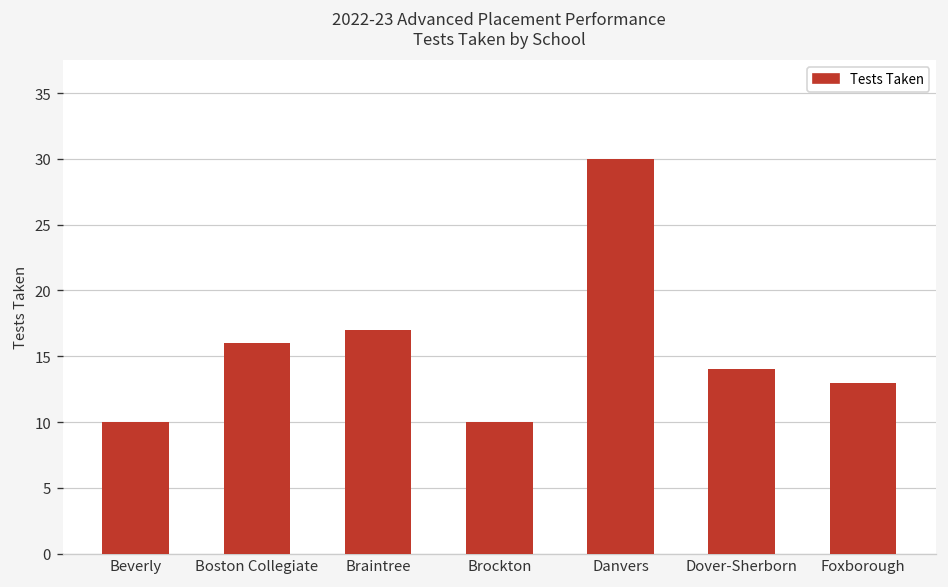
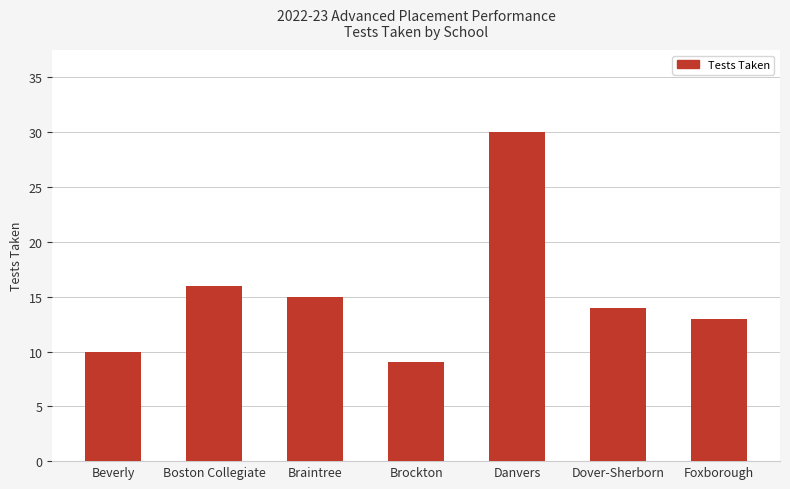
  {
    "Beverly": 10,
    "Boston Collegiate": 16,
-   "Braintree": 17,
-   "Brockton": 10,
+   "Braintree": 15,
+   "Brockton": 9,
    "Danvers": 30,
    "Dover-Sherborn": 14,
    "Foxborough": 13
  }
